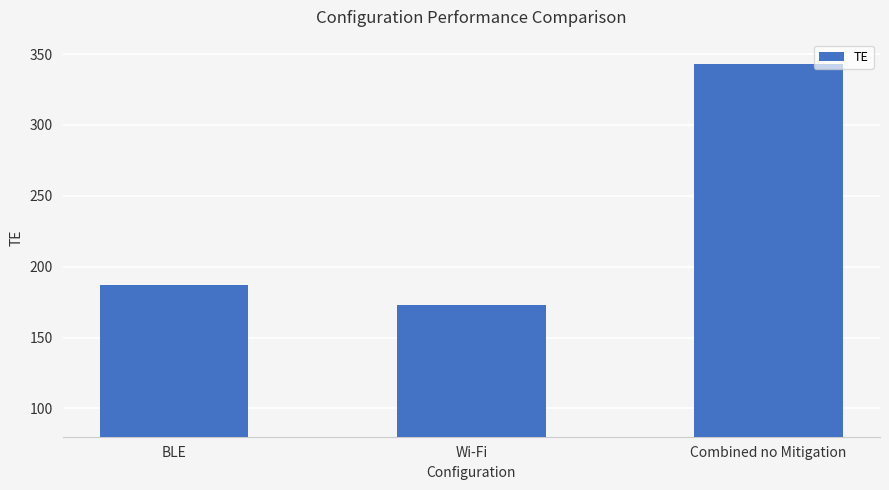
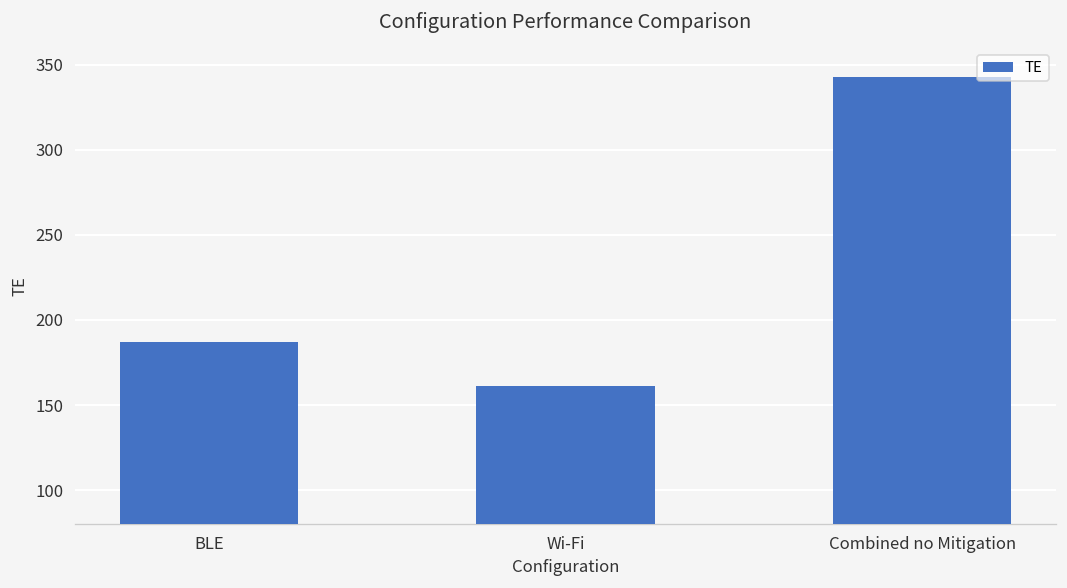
  {
    "BLE": 187,
-   "Wi-Fi": 173,
+   "Wi-Fi": 161,
    "Combined no Mitigation": 343
  }
